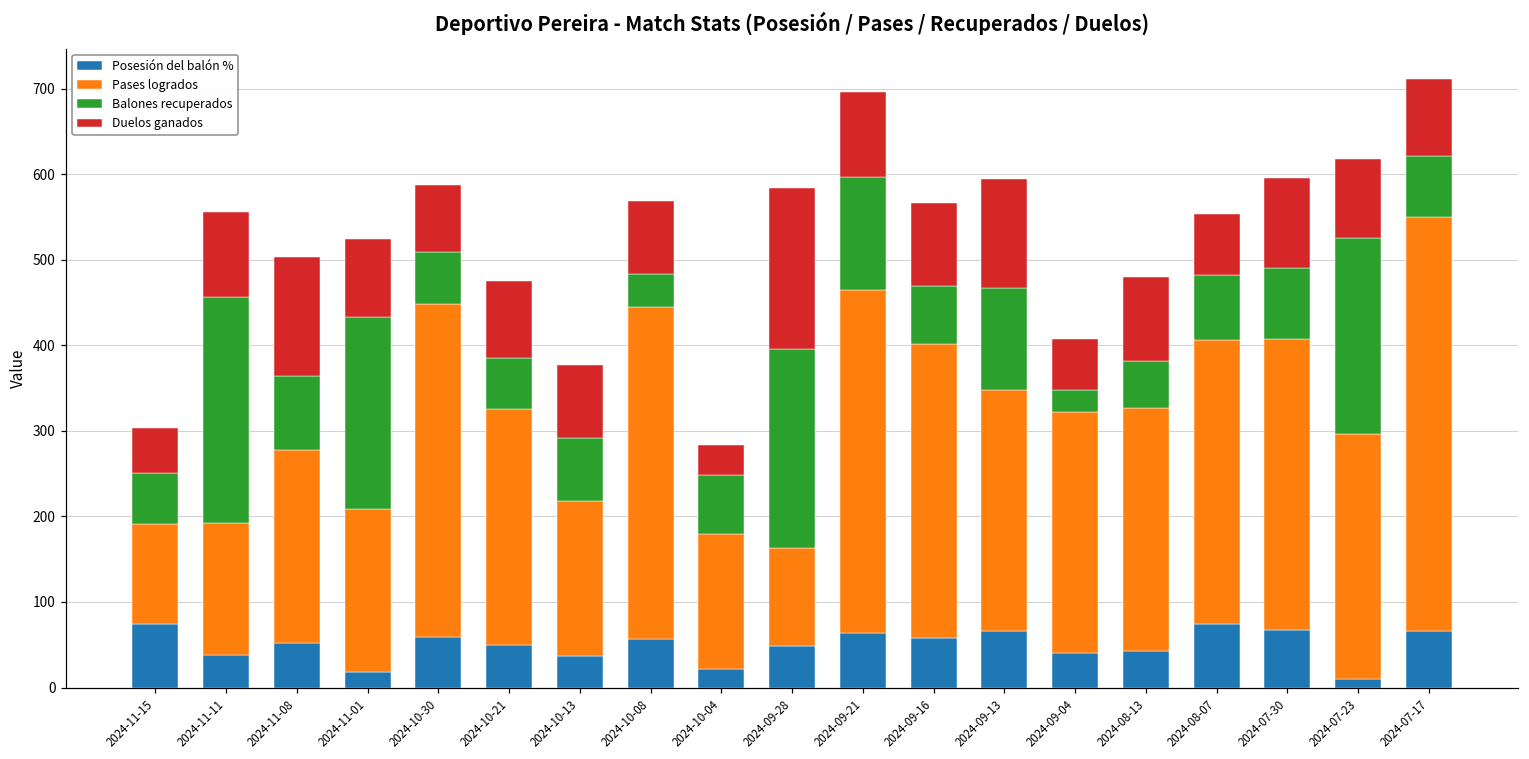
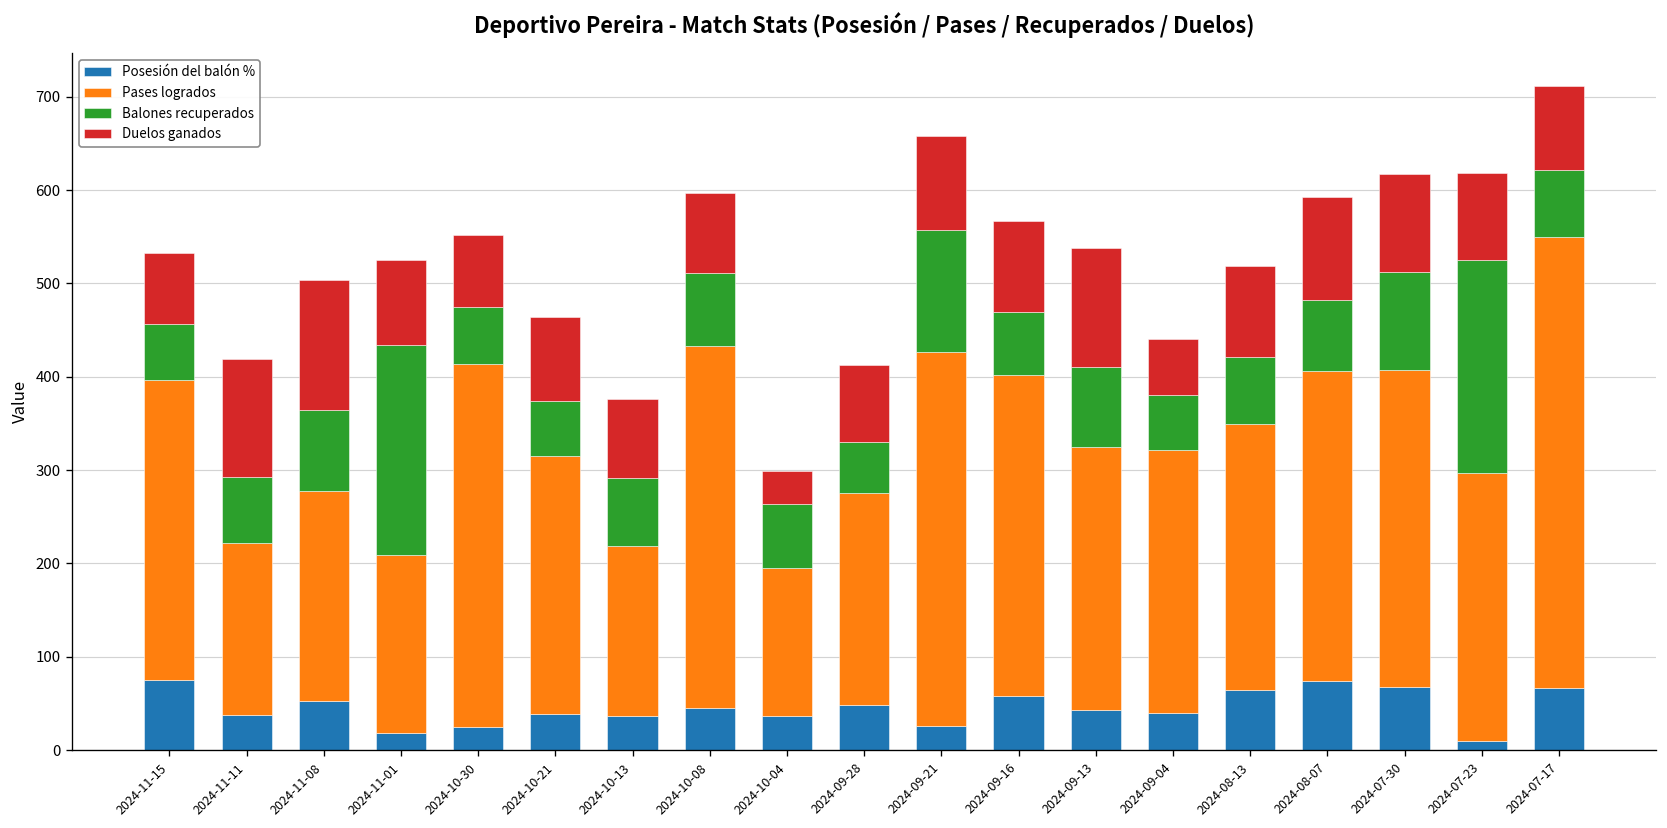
  {
    "Posesión del balón %": {
      "2024-11-15": 70,
      "2024-11-11": 40,
      "2024-11-08": 50,
      "2024-11-01": 20,
-     "2024-10-30": 60,
-     "2024-10-21": 50,
+     "2024-10-30": 20,
+     "2024-10-21": 40,
      "2024-10-13": 40,
-     "2024-10-08": 60,
-     "2024-10-04": 20,
+     "2024-10-08": 50,
+     "2024-10-04": 40,
      "2024-09-28": 50,
-     "2024-09-21": 60,
+     "2024-09-21": 30,
      "2024-09-16": 60,
-     "2024-09-13": 70,
+     "2024-09-13": 40,
      "2024-09-04": 40,
-     "2024-08-13": 40,
+     "2024-08-13": 60,
      "2024-08-07": 70,
      "2024-07-30": 70,
      "2024-07-23": 10,
      "2024-07-17": 70
    },
    "Pases logrados": {
-     "2024-11-15": 120,
-     "2024-11-11": 150,
+     "2024-11-15": 320,
+     "2024-11-11": 180,
      "2024-11-08": 220,
      "2024-11-01": 190,
      "2024-10-30": 390,
      "2024-10-21": 280,
      "2024-10-13": 180,
      "2024-10-08": 390,
      "2024-10-04": 160,
-     "2024-09-28": 110,
+     "2024-09-28": 230,
      "2024-09-21": 400,
      "2024-09-16": 340,
      "2024-09-13": 280,
      "2024-09-04": 280,
      "2024-08-13": 290,
      "2024-08-07": 330,
      "2024-07-30": 340,
      "2024-07-23": 290,
      "2024-07-17": 480
    },
    "Balones recuperados": {
      "2024-11-15": 60,
-     "2024-11-11": 260,
+     "2024-11-11": 70,
      "2024-11-08": 90,
      "2024-11-01": 220,
      "2024-10-30": 60,
      "2024-10-21": 60,
      "2024-10-13": 70,
-     "2024-10-08": 40,
+     "2024-10-08": 80,
      "2024-10-04": 70,
-     "2024-09-28": 230,
+     "2024-09-28": 60,
      "2024-09-21": 130,
      "2024-09-16": 70,
-     "2024-09-13": 120,
-     "2024-09-04": 30,
-     "2024-08-13": 60,
+     "2024-09-13": 90,
+     "2024-09-04": 60,
+     "2024-08-13": 70,
      "2024-08-07": 80,
-     "2024-07-30": 80,
+     "2024-07-30": 100,
      "2024-07-23": 230,
      "2024-07-17": 70
    },
    "Duelos ganados": {
-     "2024-11-15": 50,
-     "2024-11-11": 100,
+     "2024-11-15": 80,
+     "2024-11-11": 130,
      "2024-11-08": 140,
      "2024-11-01": 90,
      "2024-10-30": 80,
      "2024-10-21": 90,
      "2024-10-13": 90,
      "2024-10-08": 90,
      "2024-10-04": 40,
-     "2024-09-28": 190,
+     "2024-09-28": 80,
      "2024-09-21": 100,
      "2024-09-16": 100,
      "2024-09-13": 130,
      "2024-09-04": 60,
      "2024-08-13": 100,
-     "2024-08-07": 70,
+     "2024-08-07": 110,
      "2024-07-30": 110,
      "2024-07-23": 90,
      "2024-07-17": 90
    }
  }
